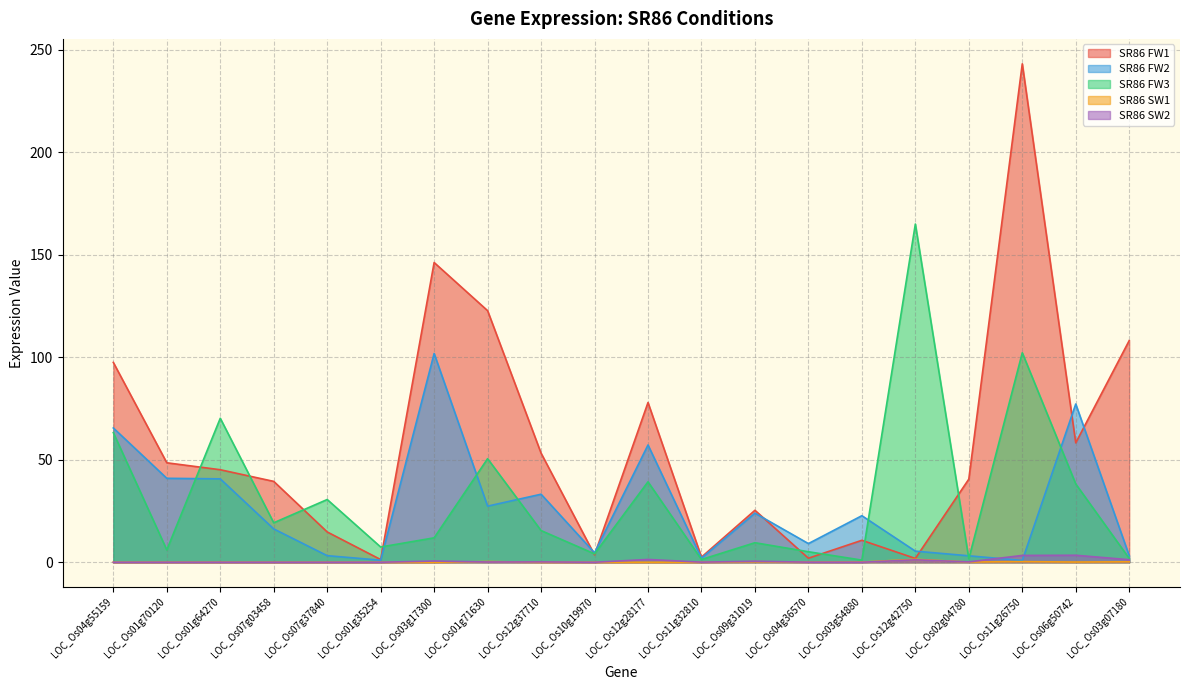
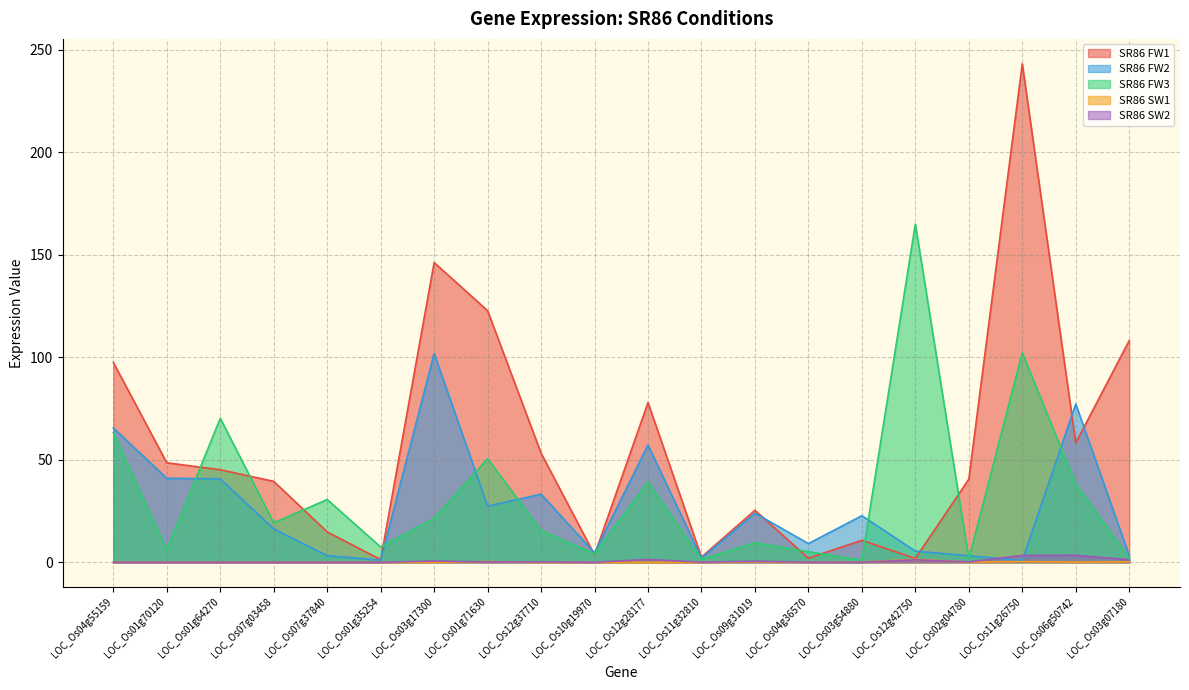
  {
    "SR86 FW1": {
      "LOC_Os04g55159": 97,
      "LOC_Os01g70120": 48,
      "LOC_Os01g64270": 45,
      "LOC_Os07g03458": 39,
      "LOC_Os07g37840": 15,
      "LOC_Os03g17300": 146,
      "LOC_Os01g71630": 123,
      "LOC_Os12g37710": 53,
      "LOC_Os12g28177": 78,
      "LOC_Os09g31019": 25,
      "LOC_Os04g36570": 2,
      "LOC_Os03g54880": 11,
      "LOC_Os02g04780": 41,
      "LOC_Os11g26750": 243,
      "LOC_Os06g50742": 58,
      "LOC_Os03g07180": 108
    },
    "SR86 FW2": {
      "LOC_Os04g55159": 65,
      "LOC_Os01g70120": 41,
      "LOC_Os01g64270": 41,
      "LOC_Os07g03458": 16,
      "LOC_Os07g37840": 3,
      "LOC_Os03g17300": 102,
      "LOC_Os01g71630": 27,
      "LOC_Os12g37710": 33,
      "LOC_Os12g28177": 57,
      "LOC_Os09g31019": 24,
      "LOC_Os04g36570": 9,
      "LOC_Os03g54880": 23,
      "LOC_Os12g42750": 5,
      "LOC_Os02g04780": 3,
      "LOC_Os06g50742": 77,
      "LOC_Os03g07180": 3
    },
    "SR86 FW3": {
      "LOC_Os04g55159": 63,
      "LOC_Os01g70120": 6,
      "LOC_Os01g64270": 70,
      "LOC_Os07g03458": 19,
      "LOC_Os07g37840": 31,
      "LOC_Os01g35254": 7,
-     "LOC_Os03g17300": 12,
+     "LOC_Os03g17300": 21,
      "LOC_Os01g71630": 51,
      "LOC_Os12g37710": 15,
      "LOC_Os12g28177": 39,
      "LOC_Os09g31019": 10,
      "LOC_Os04g36570": 5,
      "LOC_Os12g42750": 165,
      "LOC_Os02g04780": 2,
      "LOC_Os11g26750": 102,
      "LOC_Os06g50742": 38
    },
    "SR86 SW1": {
      "LOC_Os12g28177": 0,
      "LOC_Os06g50742": 0
    },
    "SR86 SW2": {
      "LOC_Os12g28177": 1,
      "LOC_Os11g26750": 3,
      "LOC_Os06g50742": 3
    }
  }
